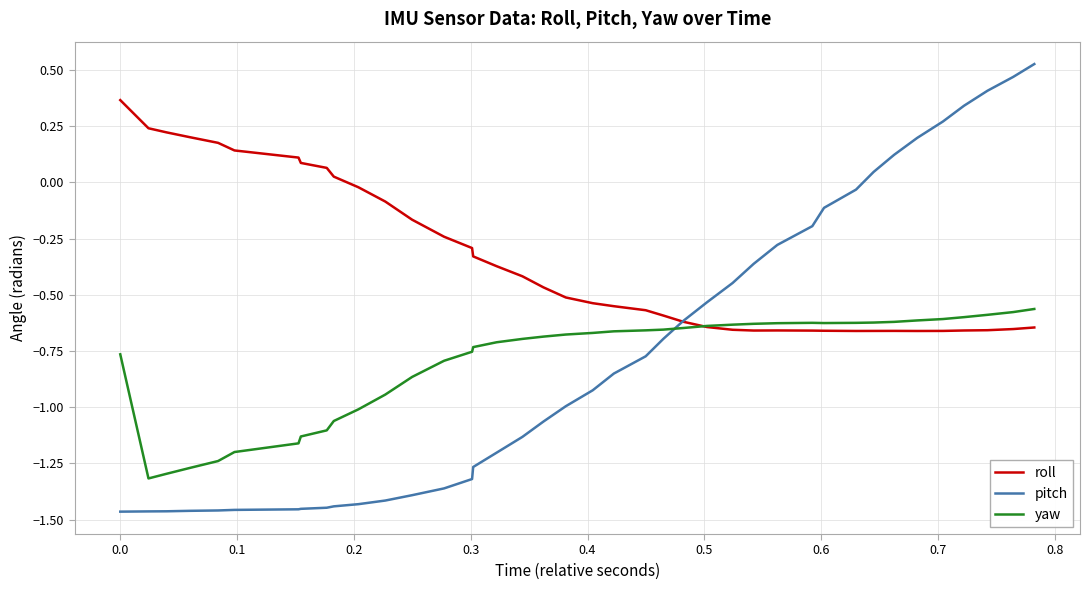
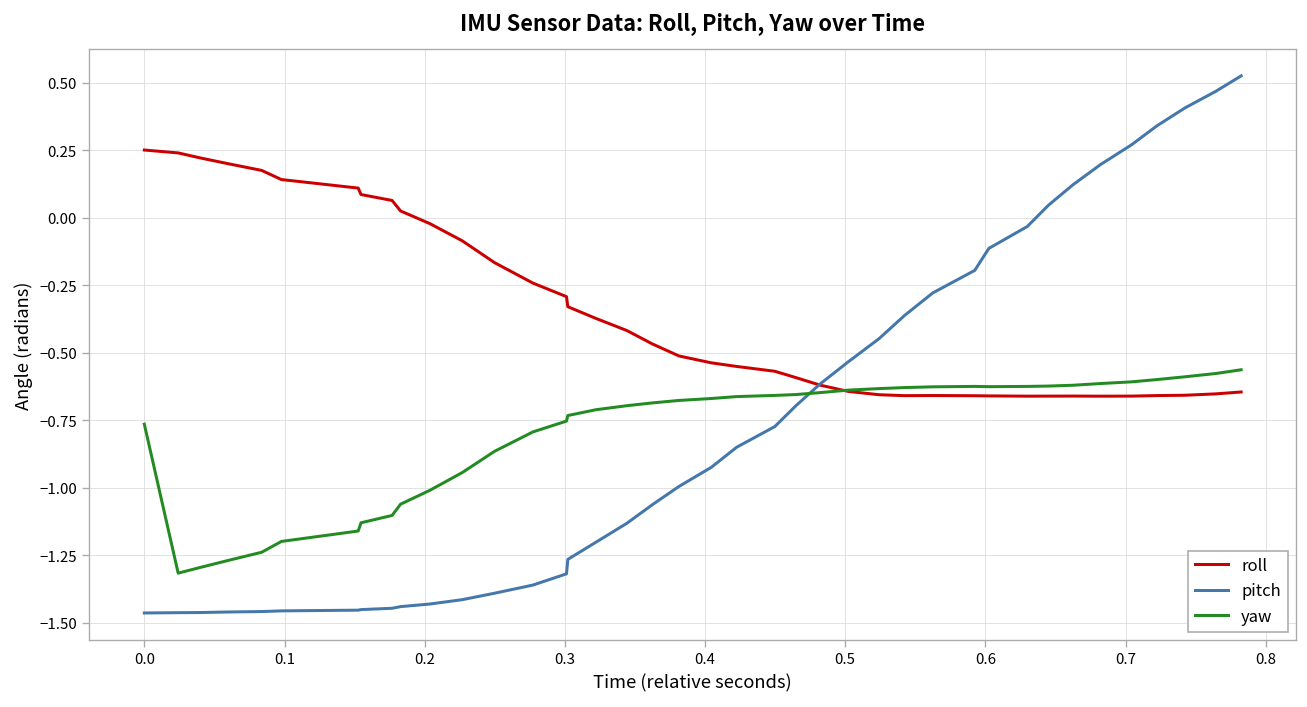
  {
    "roll": {
-     "0.0": 0.37
+     "0.0": 0.25
    },
    "pitch": {
      "0.0": -1.46
    },
    "yaw": {
      "0.0": -0.76
    }
  }
